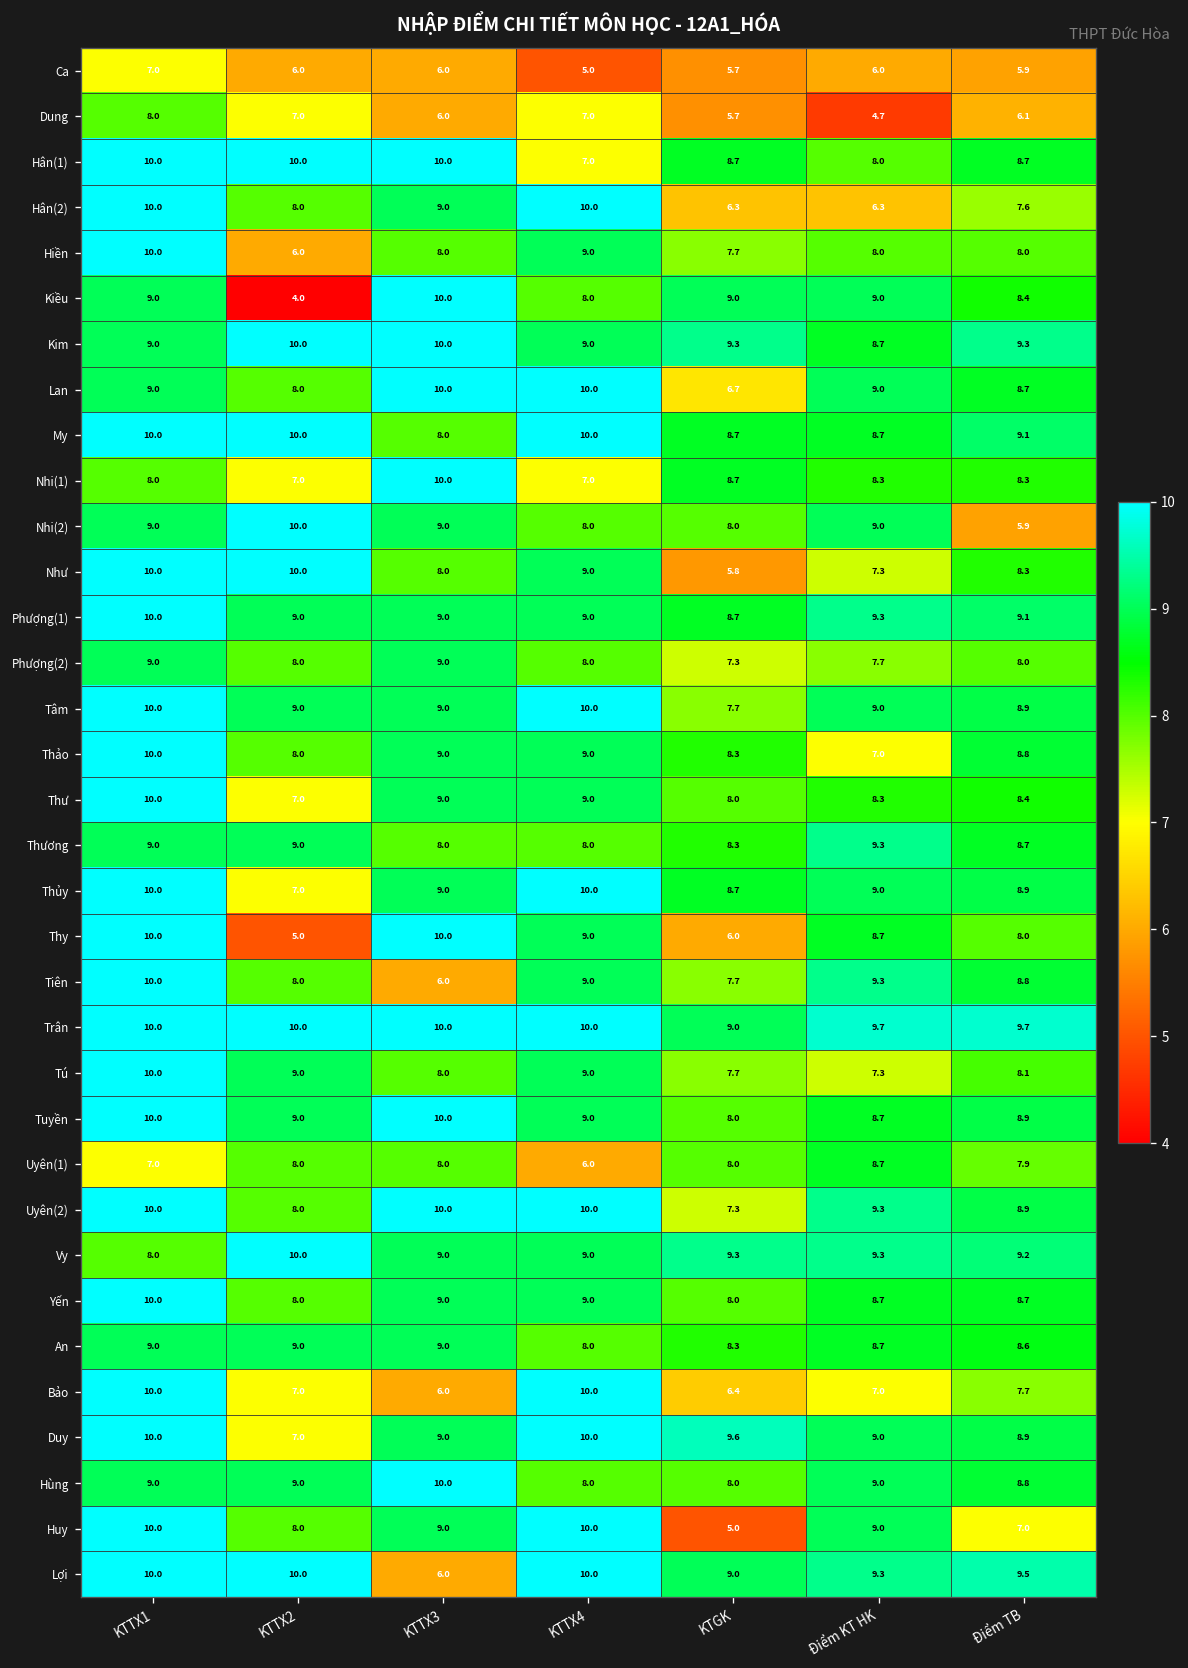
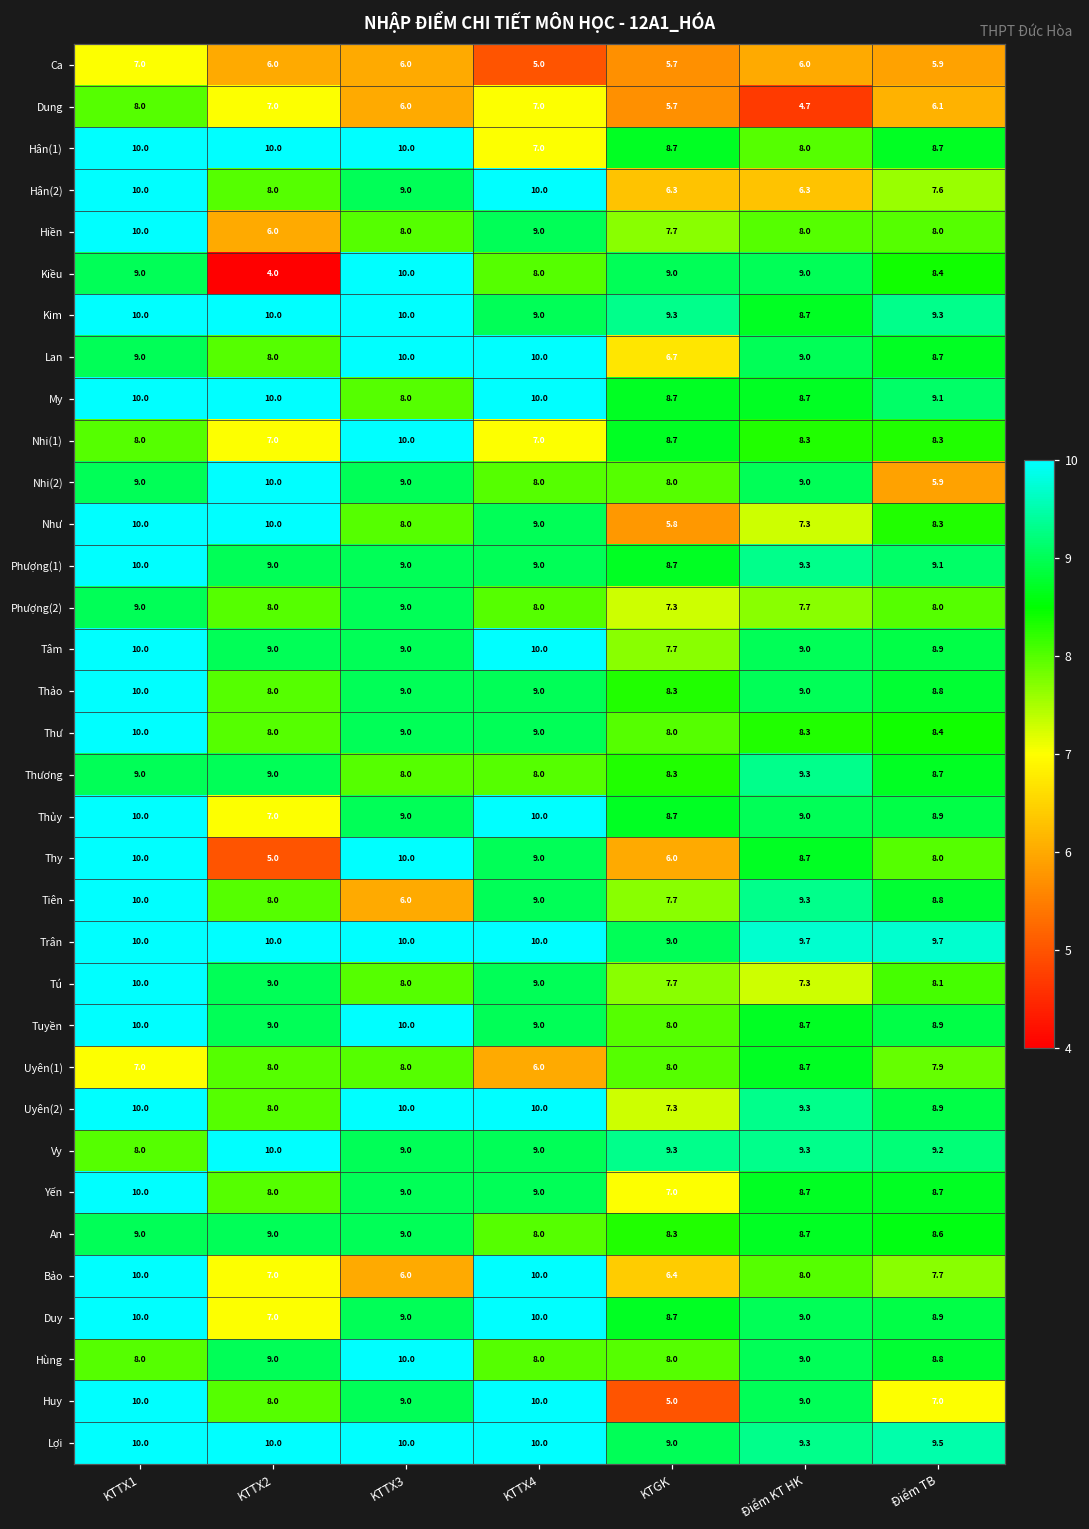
  {
    "Kim": {
-     "KTTX1": 9.0,
+     "KTTX1": 10.0,
      "KTTX2": 10.0,
      "KTTX3": 10.0,
      "KTTX4": 9.0,
      "KTGK": 9.3,
      "Điểm KT HK": 8.7,
      "Điểm TB": 9.3
    },
    "Thảo": {
      "KTTX1": 10.0,
      "KTTX2": 8.0,
      "KTTX3": 9.0,
      "KTTX4": 9.0,
      "KTGK": 8.3,
-     "Điểm KT HK": 7.0,
+     "Điểm KT HK": 9.0,
      "Điểm TB": 8.8
    },
    "Thư": {
      "KTTX1": 10.0,
-     "KTTX2": 7.0,
+     "KTTX2": 8.0,
      "KTTX3": 9.0,
      "KTTX4": 9.0,
      "KTGK": 8.0,
      "Điểm KT HK": 8.3,
      "Điểm TB": 8.4
    },
    "Yến": {
      "KTTX1": 10.0,
      "KTTX2": 8.0,
      "KTTX3": 9.0,
      "KTTX4": 9.0,
-     "KTGK": 8.0,
+     "KTGK": 7.0,
      "Điểm KT HK": 8.7,
      "Điểm TB": 8.7
    },
    "Bảo": {
      "KTTX1": 10.0,
      "KTTX2": 7.0,
      "KTTX3": 6.0,
      "KTTX4": 10.0,
      "KTGK": 6.4,
-     "Điểm KT HK": 7.0,
+     "Điểm KT HK": 8.0,
      "Điểm TB": 7.7
    },
    "Duy": {
      "KTTX1": 10.0,
      "KTTX2": 7.0,
      "KTTX3": 9.0,
      "KTTX4": 10.0,
-     "KTGK": 9.6,
+     "KTGK": 8.7,
      "Điểm KT HK": 9.0,
      "Điểm TB": 8.9
    },
    "Hùng": {
-     "KTTX1": 9.0,
+     "KTTX1": 8.0,
      "KTTX2": 9.0,
      "KTTX3": 10.0,
      "KTTX4": 8.0,
      "KTGK": 8.0,
      "Điểm KT HK": 9.0,
      "Điểm TB": 8.8
    },
    "Lợi": {
      "KTTX1": 10.0,
      "KTTX2": 10.0,
-     "KTTX3": 6.0,
+     "KTTX3": 10.0,
      "KTTX4": 10.0,
      "KTGK": 9.0,
      "Điểm KT HK": 9.3,
      "Điểm TB": 9.5
    }
  }
